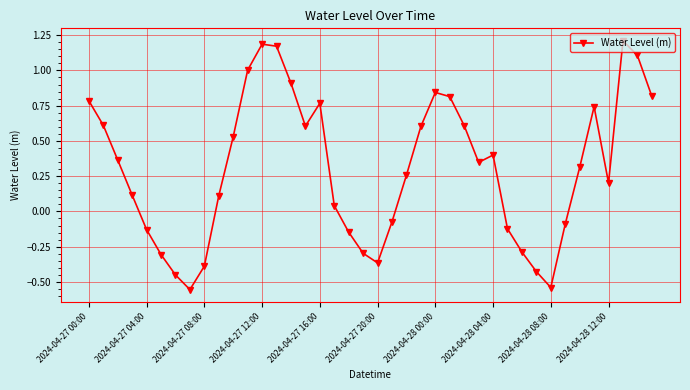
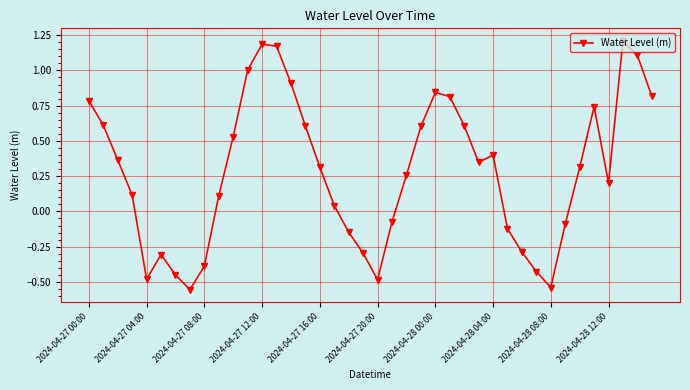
  {
    "2024-04-27 00:00": 0.78,
-   "2024-04-27 04:00": -0.13,
+   "2024-04-27 04:00": -0.48,
    "2024-04-27 08:00": -0.39,
    "2024-04-27 12:00": 1.19,
-   "2024-04-27 16:00": 0.77,
-   "2024-04-27 20:00": -0.36,
+   "2024-04-27 16:00": 0.31,
+   "2024-04-27 20:00": -0.48,
    "2024-04-28 00:00": 0.84,
    "2024-04-28 04:00": 0.40,
    "2024-04-28 08:00": -0.54,
    "2024-04-28 12:00": 0.20
  }
